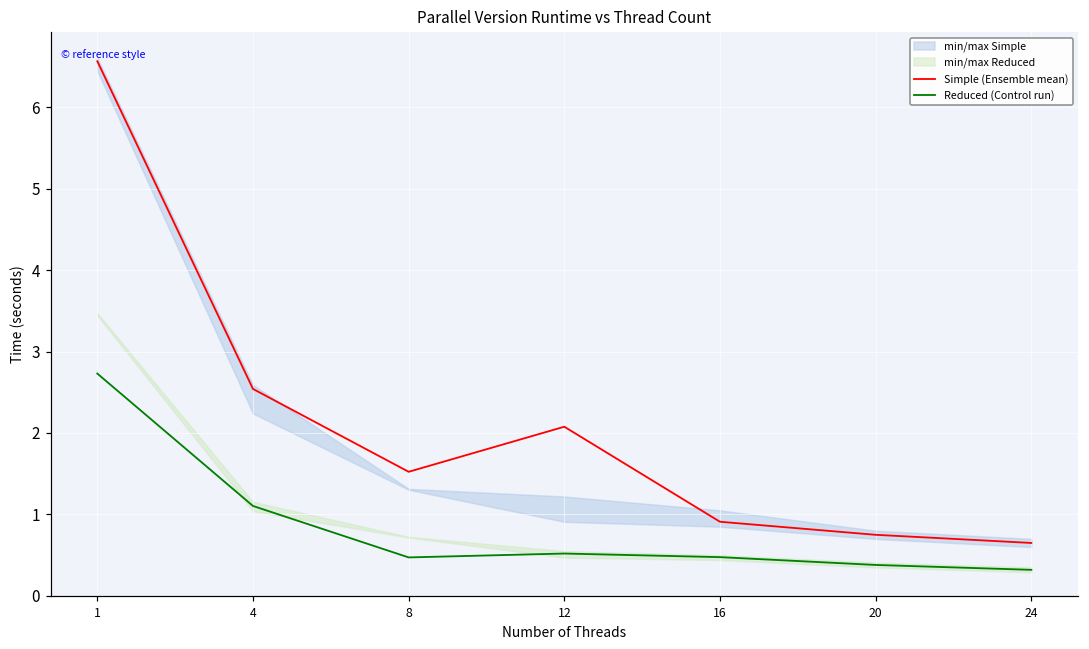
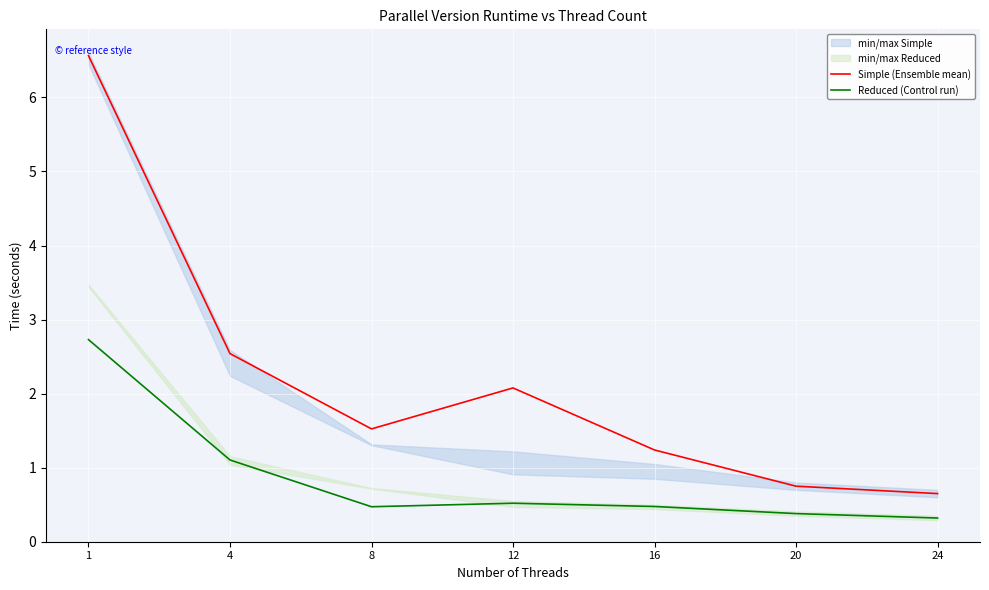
  {
    "Simple (Ensemble mean)": {
      "1": 6.6,
      "4": 2.5,
      "8": 1.5,
      "12": 2.1,
-     "16": 0.9,
+     "16": 1.2,
      "20": 0.8,
      "24": 0.7
    },
    "Reduced (Control run)": {
      "1": 2.7,
      "4": 1.1,
      "8": 0.5
    }
  }
